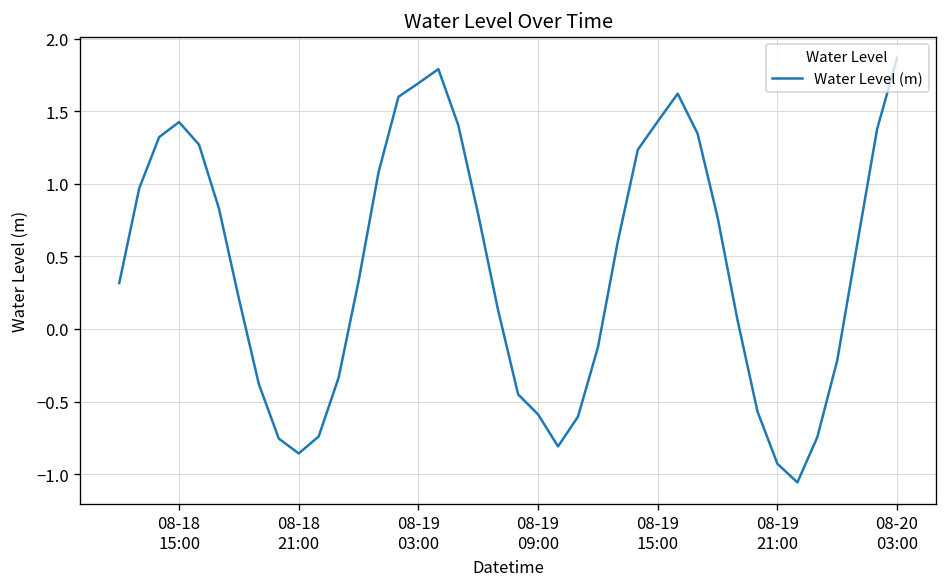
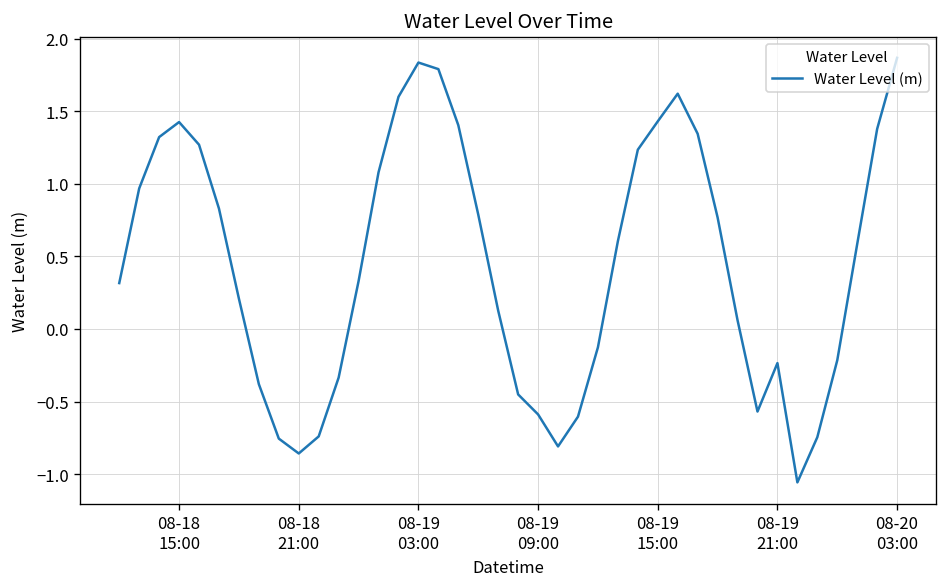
  {
    "08-18 15:00": 1.43,
    "08-18 21:00": -0.86,
-   "08-19 03:00": 1.69,
+   "08-19 03:00": 1.83,
    "08-19 09:00": -0.59,
    "08-19 15:00": 1.43,
-   "08-19 21:00": -0.93
+   "08-19 21:00": -0.24
  }
